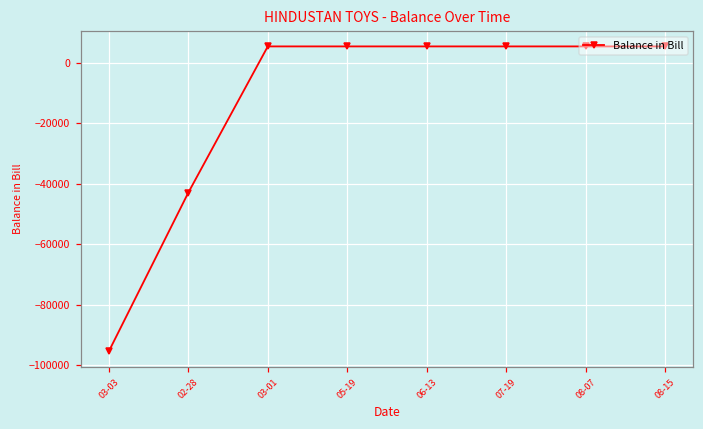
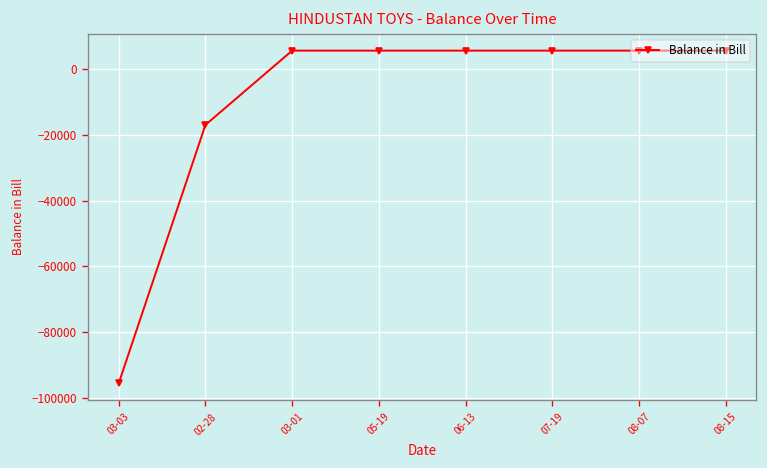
  {
    "03-03": -96000,
-   "02-28": -43000,
+   "02-28": -17000,
    "03-01": 6000,
    "05-19": 6000,
    "06-13": 6000,
    "07-19": 6000
  }
